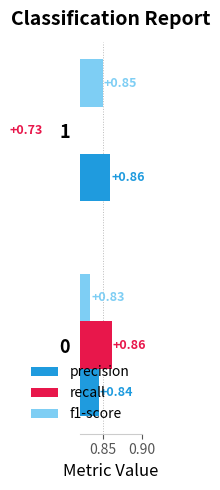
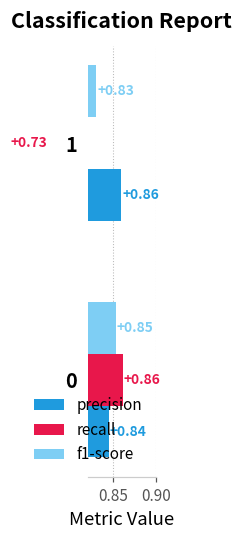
  {
    "precision": {
      "1": "+0.86",
      "0": "+0.84"
    },
    "recall": {
      "0": "+0.86"
    },
    "f1-score": {
-     "1": "+0.85",
-     "0": "+0.83"
+     "1": "+0.83",
+     "0": "+0.85"
    }
  }
